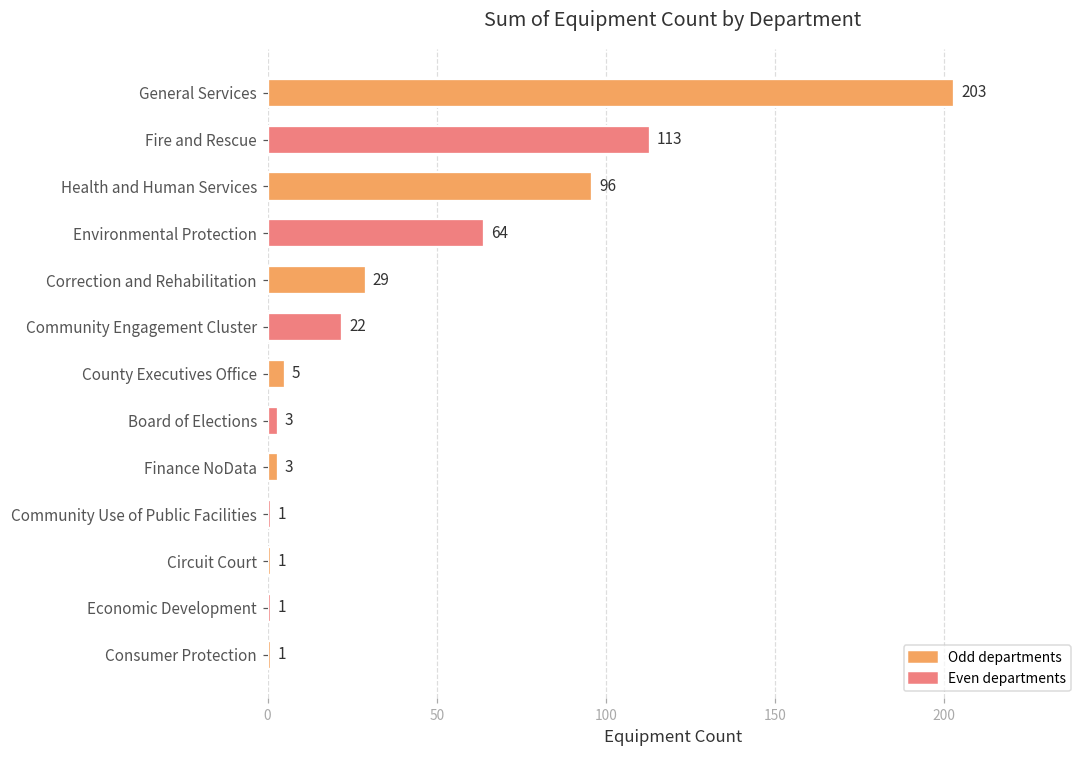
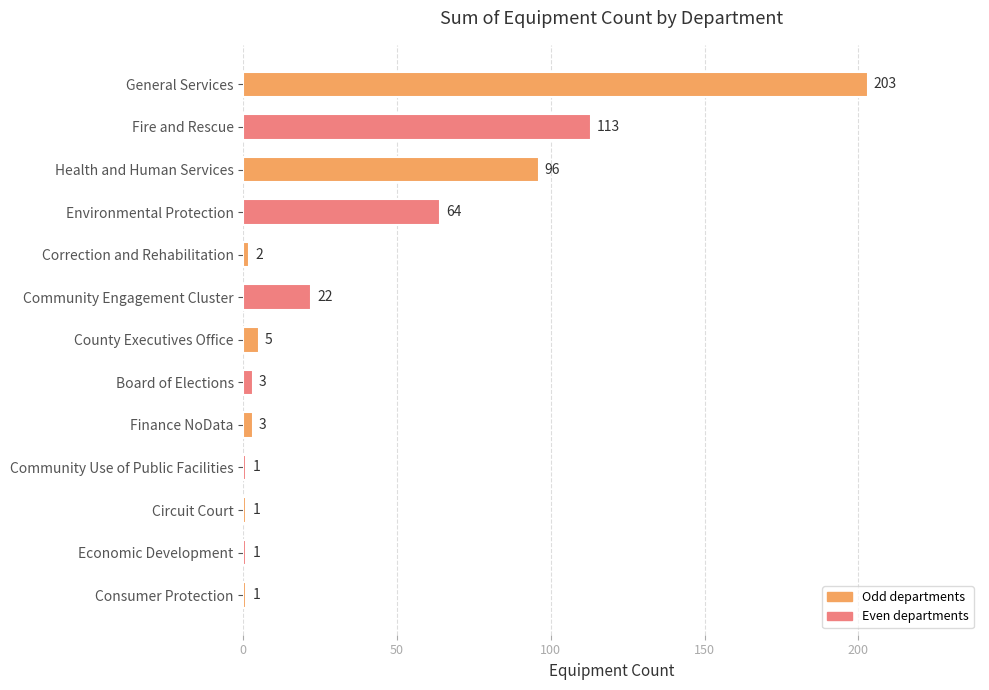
  {
    "General Services": 203,
    "Fire and Rescue": 113,
    "Health and Human Services": 96,
    "Environmental Protection": 64,
-   "Correction and Rehabilitation": 29,
+   "Correction and Rehabilitation": 2,
    "Community Engagement Cluster": 22,
    "County Executives Office": 5,
    "Board of Elections": 3,
    "Finance NoData": 3,
    "Community Use of Public Facilities": 1,
    "Circuit Court": 1,
    "Economic Development": 1,
    "Consumer Protection": 1
  }
